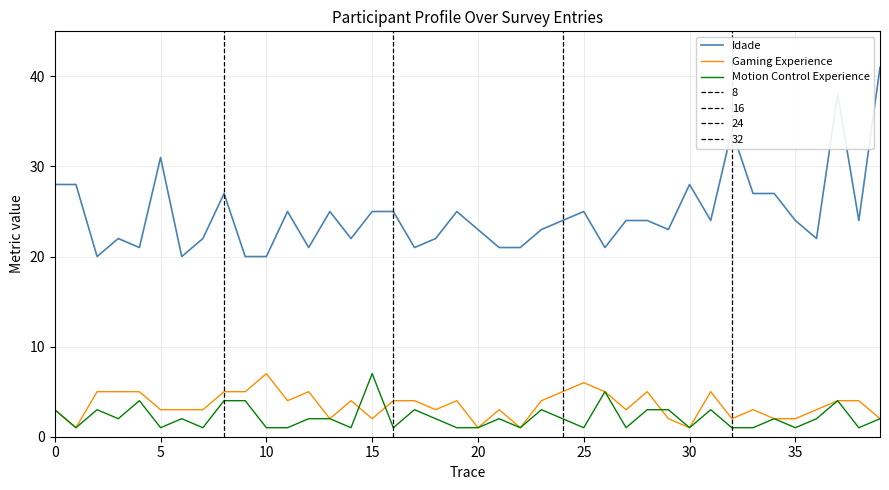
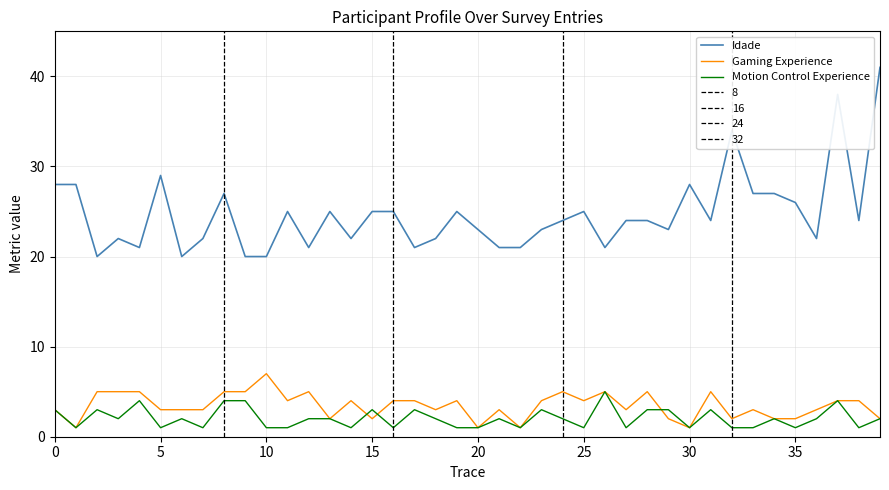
  {
    "Idade": {
      "0": 28,
-     "5": 31,
+     "5": 29,
      "10": 20,
      "15": 25,
      "20": 23,
      "25": 25,
      "30": 28,
-     "35": 24
+     "35": 26
    },
    "Gaming Experience": {
      "5": 3,
      "10": 7,
      "15": 2,
-     "25": 6,
+     "25": 4,
      "35": 2
    },
    "Motion Control Experience": {
      "5": 1,
      "10": 1,
-     "15": 7,
+     "15": 3,
      "25": 1,
      "35": 1
    }
  }
